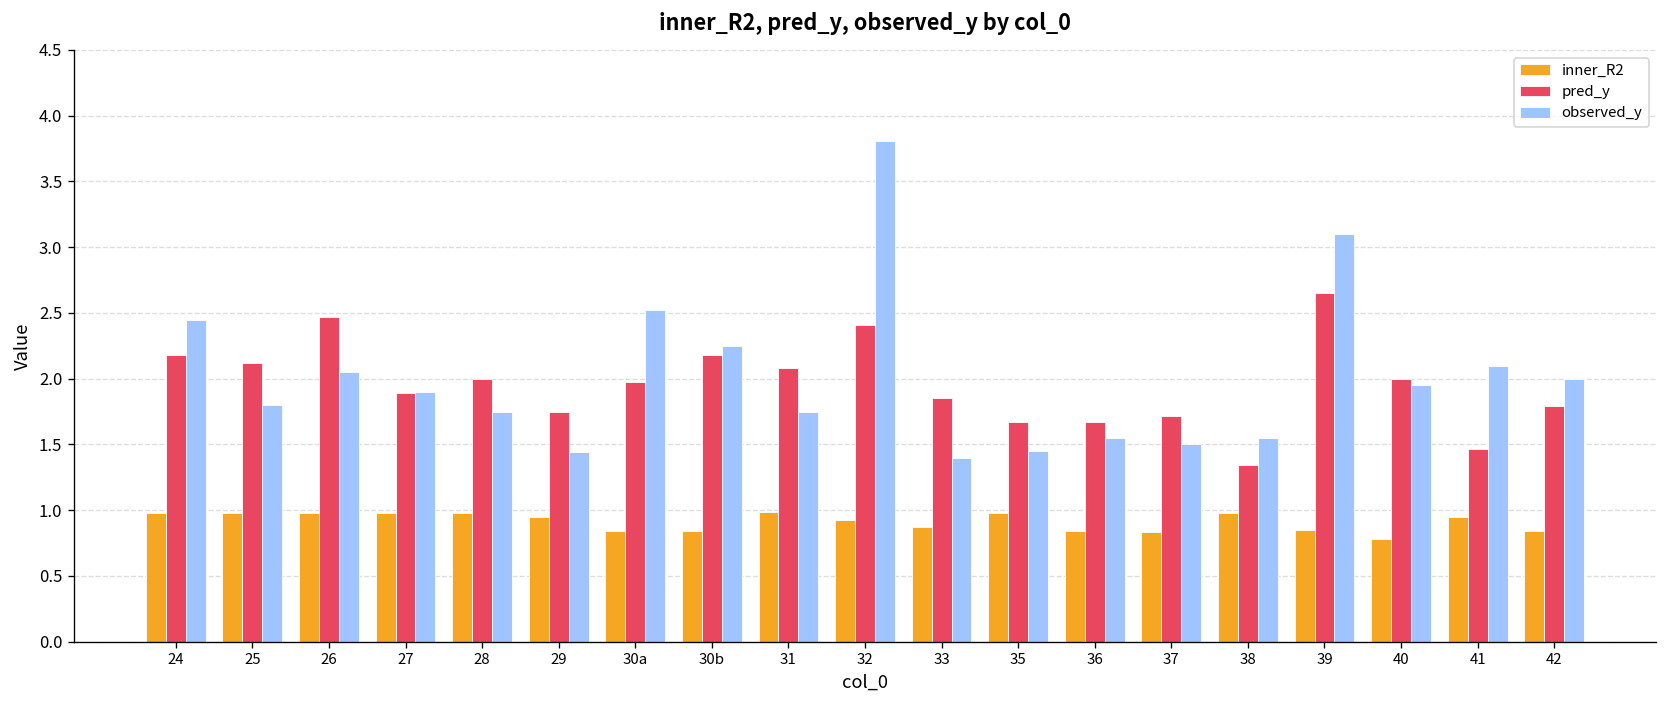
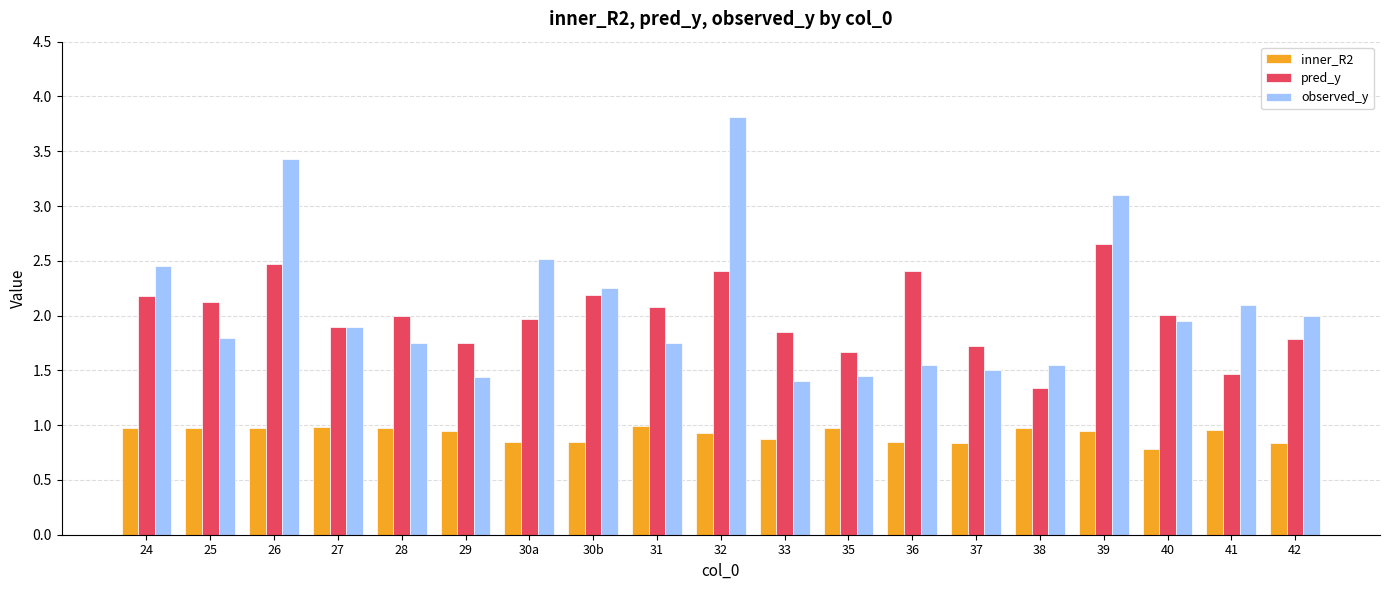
  {
    "inner_R2": {
      "24": 0.98,
      "25": 0.98,
      "26": 0.98,
      "27": 0.98,
      "28": 0.98,
      "29": 0.95,
      "30a": 0.84,
      "30b": 0.84,
      "31": 0.99,
      "32": 0.93,
      "33": 0.87,
      "35": 0.98,
      "36": 0.84,
      "37": 0.84,
      "38": 0.98,
-     "39": 0.85,
+     "39": 0.95,
      "40": 0.78,
      "41": 0.95,
      "42": 0.84
    },
    "pred_y": {
      "24": 2.18,
      "25": 2.12,
      "26": 2.47,
      "27": 1.89,
      "28": 2.00,
      "29": 1.75,
      "30a": 1.97,
      "30b": 2.18,
      "31": 2.08,
      "32": 2.41,
      "33": 1.85,
      "35": 1.67,
-     "36": 1.67,
+     "36": 2.41,
      "37": 1.72,
      "38": 1.34,
      "39": 2.65,
      "40": 2.00,
      "41": 1.47,
      "42": 1.79
    },
    "observed_y": {
      "24": 2.45,
      "25": 1.80,
-     "26": 2.05,
+     "26": 3.43,
      "27": 1.90,
      "28": 1.75,
      "29": 1.44,
      "30a": 2.52,
      "30b": 2.25,
      "31": 1.75,
      "32": 3.81,
      "33": 1.40,
      "35": 1.45,
      "36": 1.55,
      "37": 1.50,
      "38": 1.55,
      "39": 3.10,
      "40": 1.95,
      "41": 2.10,
      "42": 2.00
    }
  }
